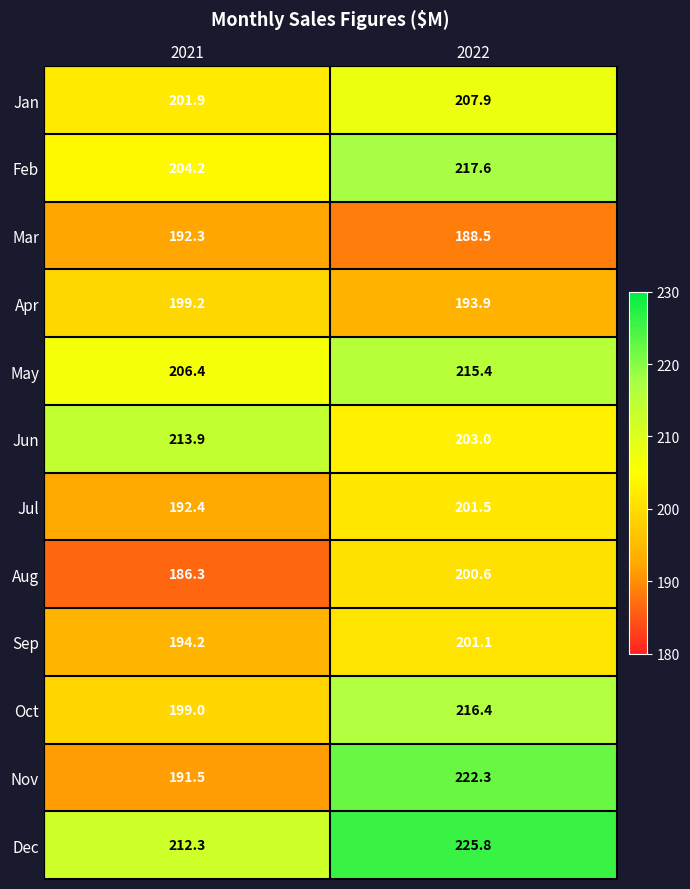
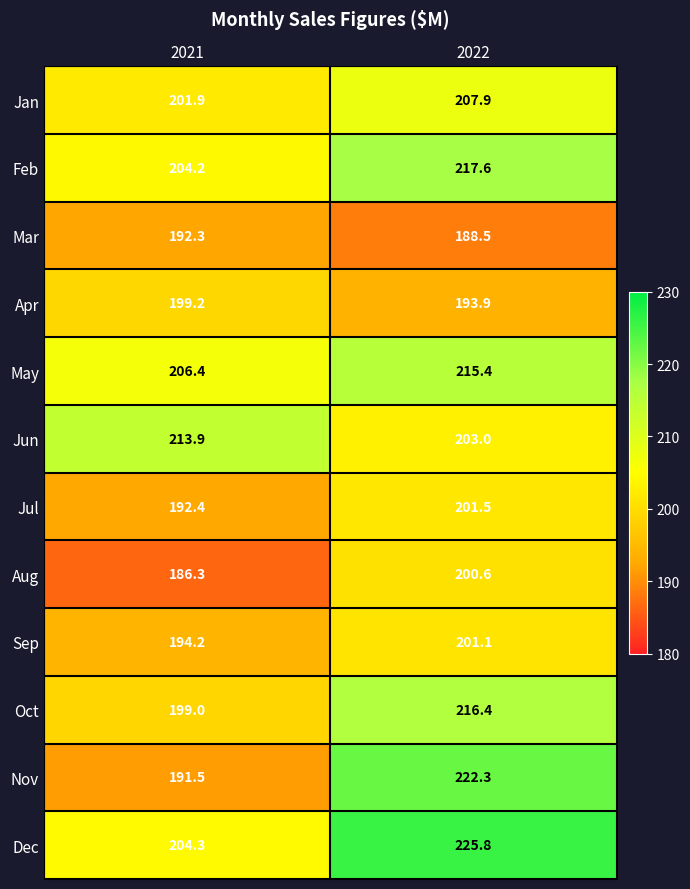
  {
    "Jan": {
      "2021": 201.9,
      "2022": 207.9
    },
    "Feb": {
      "2021": 204.2,
      "2022": 217.6
    },
    "Mar": {
      "2021": 192.3,
      "2022": 188.5
    },
    "Apr": {
      "2021": 199.2,
      "2022": 193.9
    },
    "May": {
      "2021": 206.4,
      "2022": 215.4
    },
    "Jun": {
      "2021": 213.9,
      "2022": 203.0
    },
    "Jul": {
      "2021": 192.4,
      "2022": 201.5
    },
    "Aug": {
      "2021": 186.3,
      "2022": 200.6
    },
    "Sep": {
      "2021": 194.2,
      "2022": 201.1
    },
    "Oct": {
      "2021": 199.0,
      "2022": 216.4
    },
    "Nov": {
      "2021": 191.5,
      "2022": 222.3
    },
    "Dec": {
-     "2021": 212.3,
+     "2021": 204.3,
      "2022": 225.8
    }
  }
